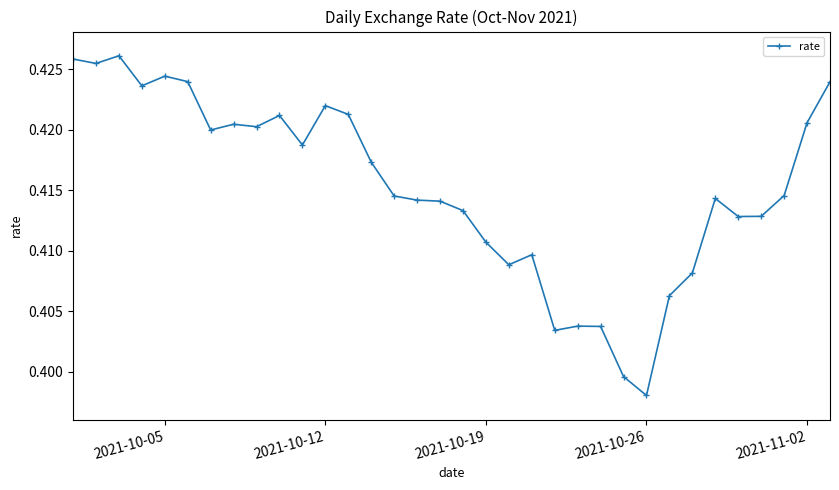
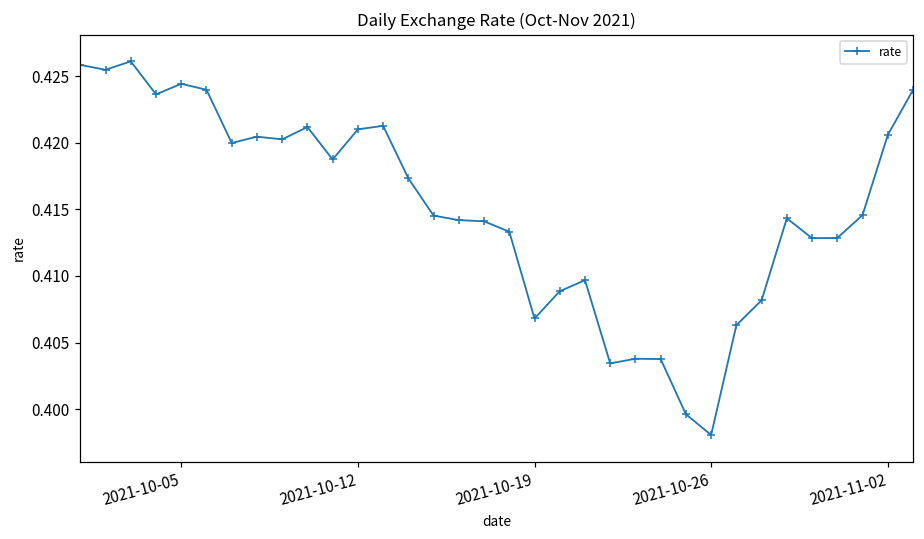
  {
    "2021-10-05": 0.4244,
-   "2021-10-12": 0.4220,
-   "2021-10-19": 0.4107,
+   "2021-10-12": 0.4210,
+   "2021-10-19": 0.4068,
    "2021-10-26": 0.3981,
    "2021-11-02": 0.4206
  }
